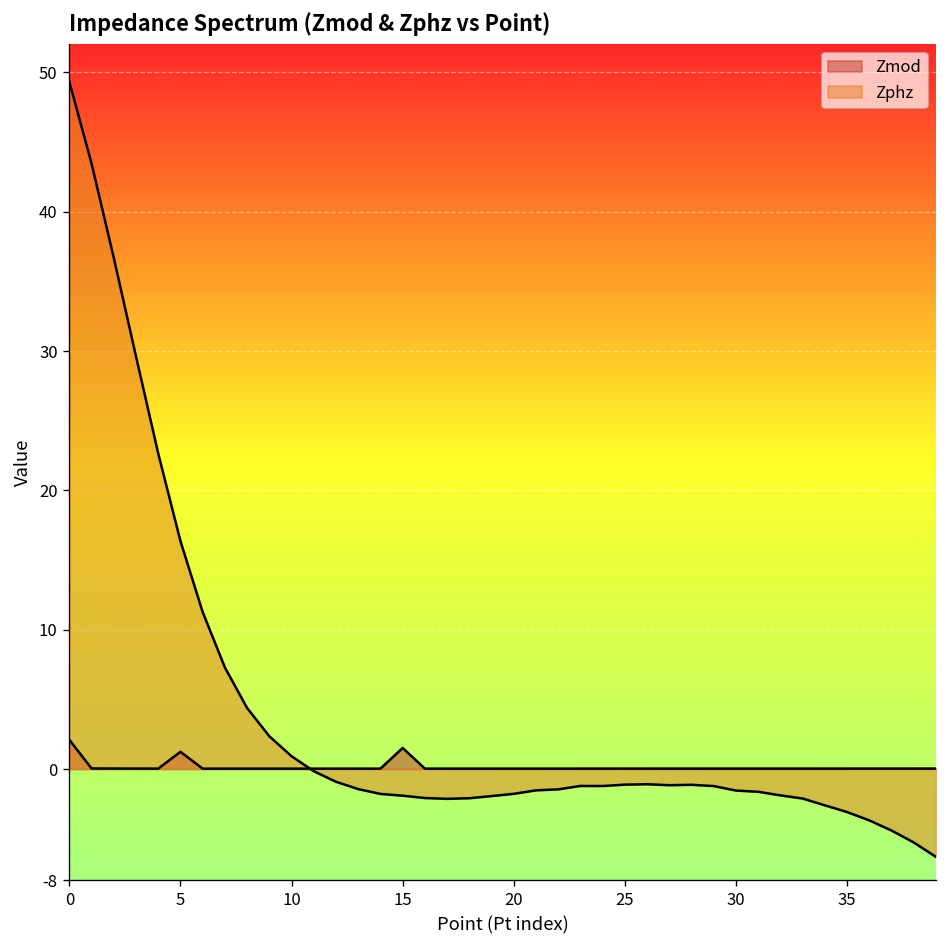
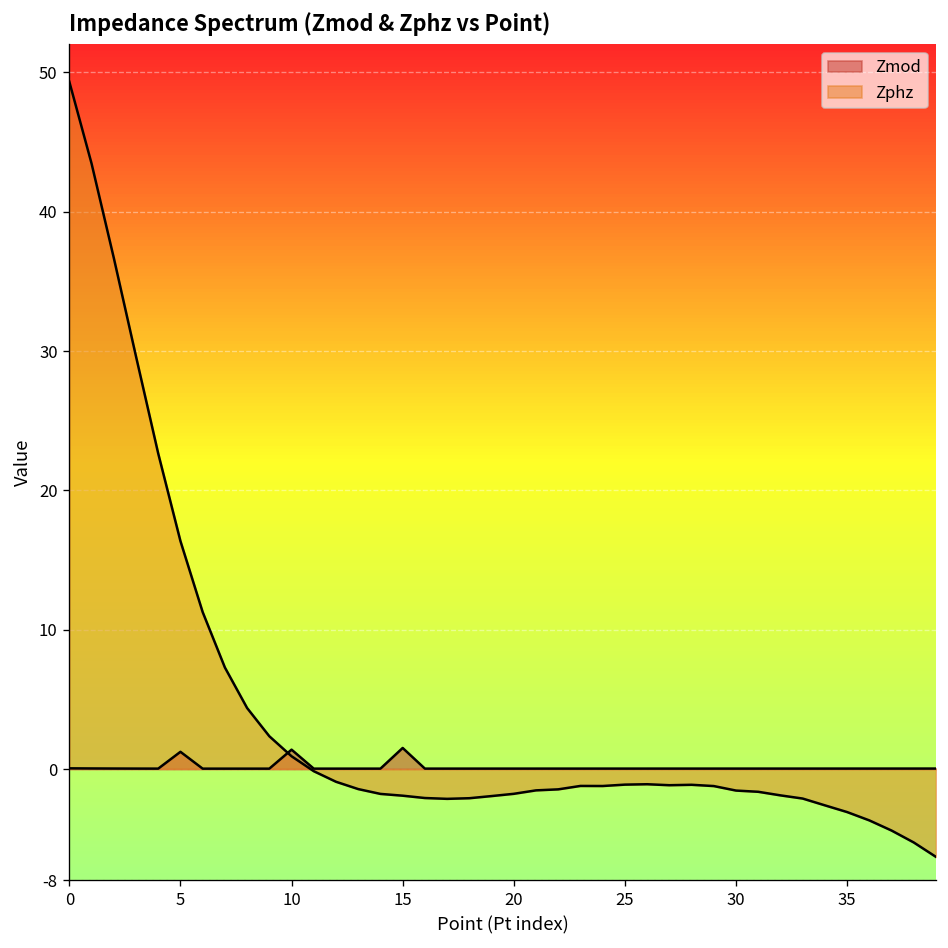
  {
    "Zmod": {
-     "0": 2.1,
+     "0": 0.0,
      "5": 1.2,
-     "10": 0.0,
+     "10": 1.4,
      "15": 1.5
    }
  }
